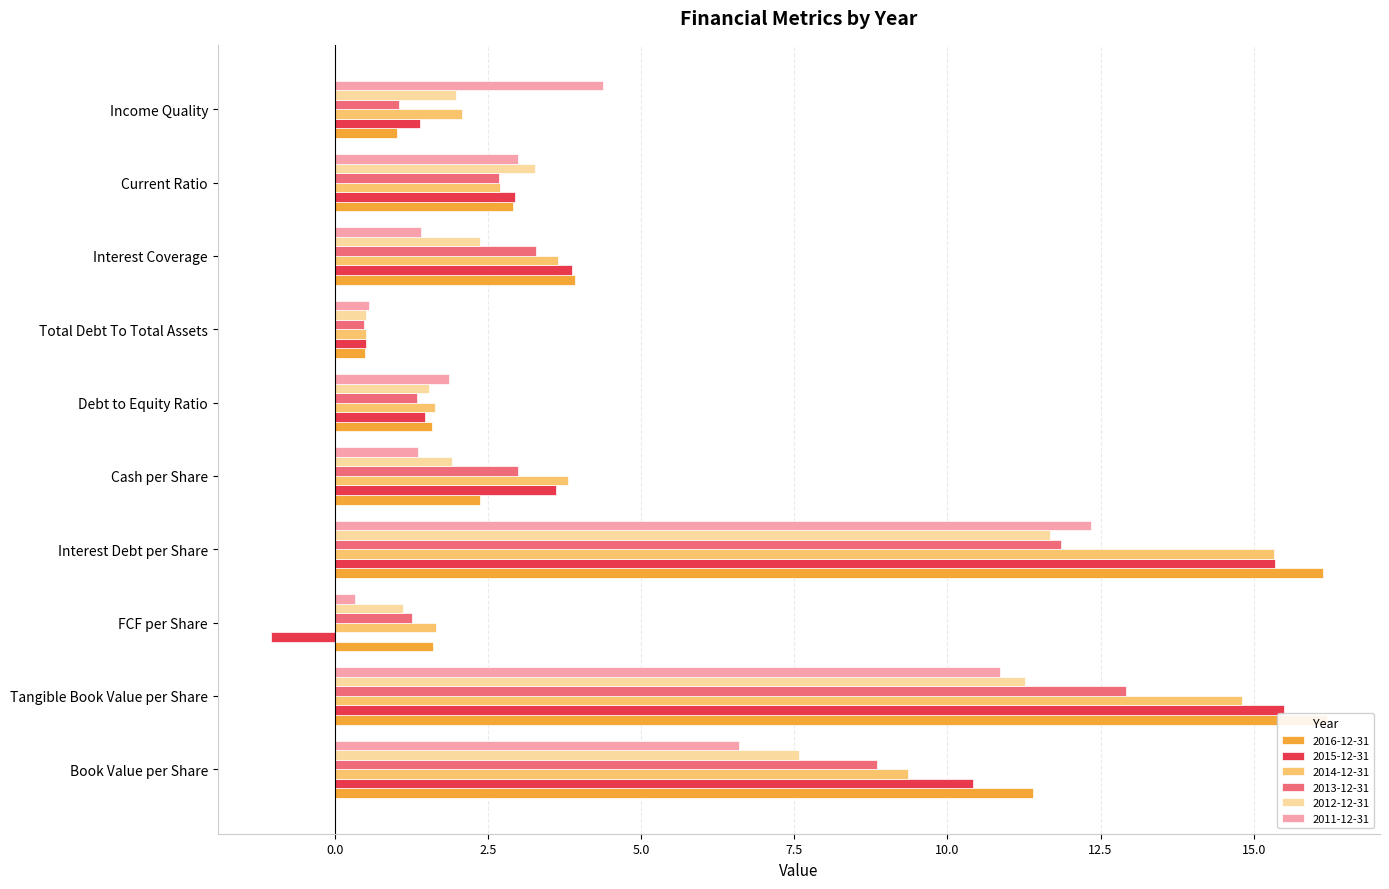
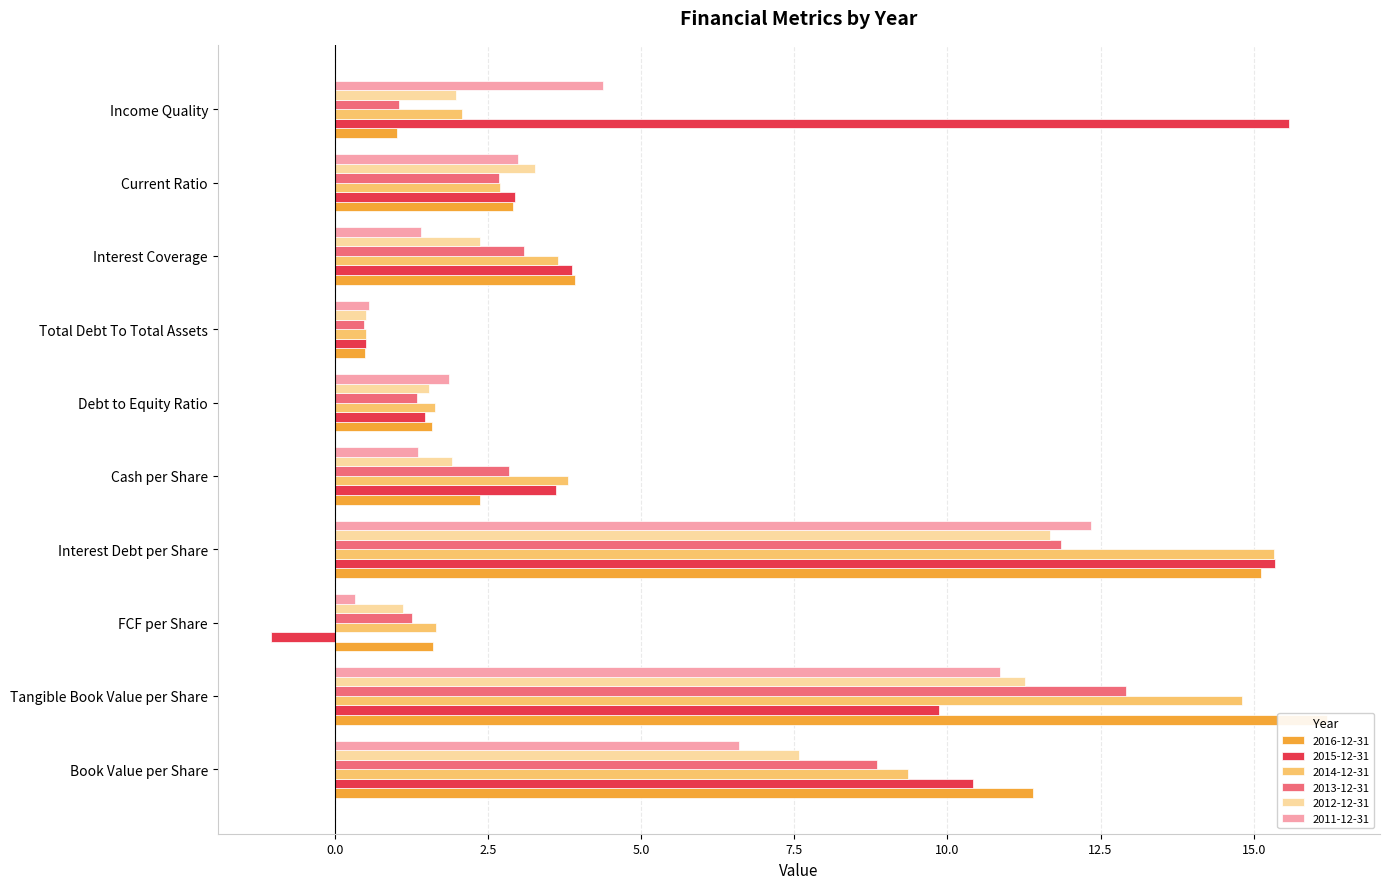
  {
    "2016-12-31": {
      "Income Quality": 1.0,
      "Current Ratio": 2.9,
      "Interest Coverage": 3.9,
      "Total Debt To Total Assets": 0.5,
      "Debt to Equity Ratio": 1.6,
      "Cash per Share": 2.4,
-     "Interest Debt per Share": 16.1,
+     "Interest Debt per Share": 15.1,
      "FCF per Share": 1.6,
      "Book Value per Share": 11.4
    },
    "2015-12-31": {
-     "Income Quality": 1.4,
+     "Income Quality": 15.6,
      "Current Ratio": 2.9,
      "Interest Coverage": 3.9,
      "Total Debt To Total Assets": 0.5,
      "Debt to Equity Ratio": 1.5,
      "Cash per Share": 3.6,
      "Interest Debt per Share": 15.4,
      "FCF per Share": -1.0,
-     "Tangible Book Value per Share": 15.5,
+     "Tangible Book Value per Share": 9.9,
      "Book Value per Share": 10.4
    },
    "2013-12-31": {
      "Income Quality": 1.1,
      "Current Ratio": 2.7,
-     "Interest Coverage": 3.3,
+     "Interest Coverage": 3.1,
      "Total Debt To Total Assets": 0.5,
      "Debt to Equity Ratio": 1.3,
-     "Cash per Share": 3.0,
+     "Cash per Share": 2.8,
      "Interest Debt per Share": 11.9,
      "FCF per Share": 1.3,
      "Tangible Book Value per Share": 12.9,
      "Book Value per Share": 8.9
    }
  }
